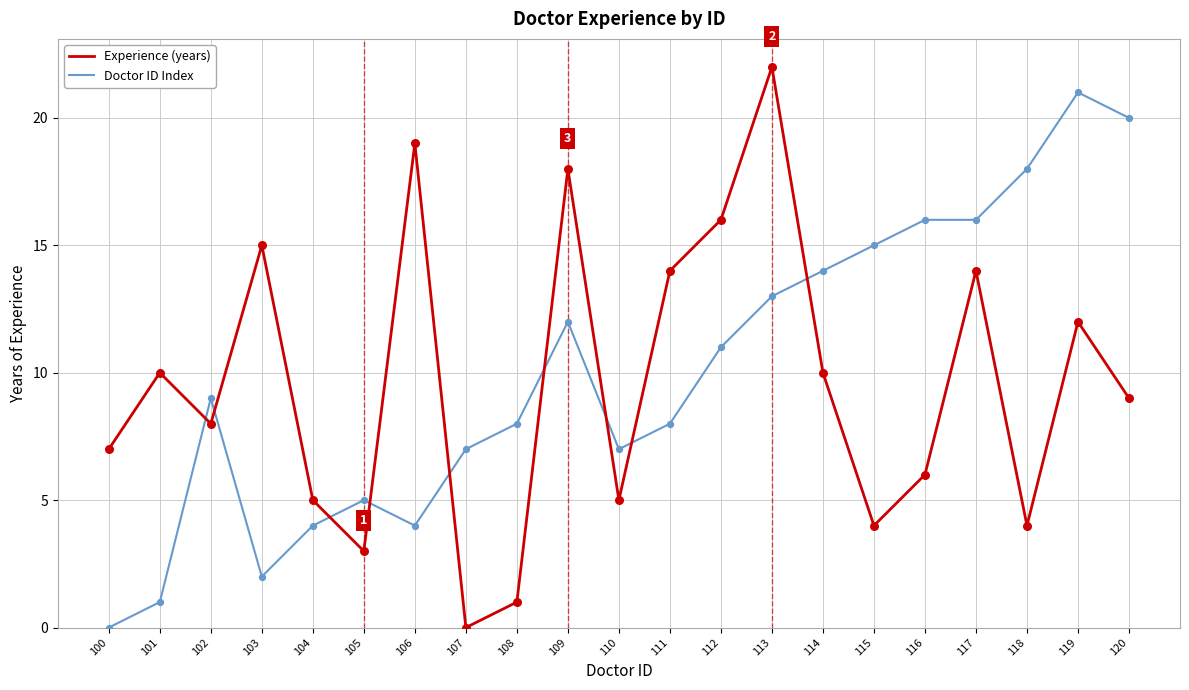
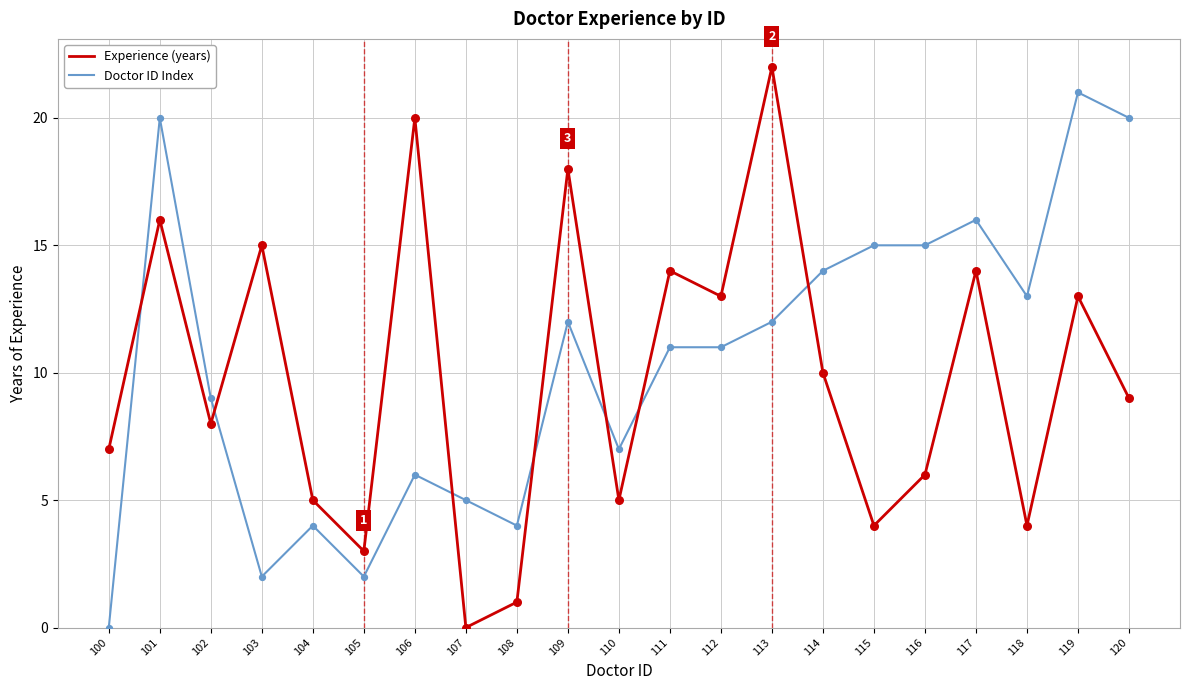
  {
    "Experience (years)": {
      "100": 7,
-     "101": 10,
+     "101": 16,
      "102": 8,
      "103": 15,
      "104": 5,
-     "106": 19,
+     "106": 20,
      "107": 0,
      "108": 1,
      "110": 5,
      "111": 14,
-     "112": 16,
+     "112": 13,
      "114": 10,
      "115": 4,
      "116": 6,
      "117": 14,
      "118": 4,
-     "119": 12,
+     "119": 13,
      "120": 9
    },
    "Doctor ID Index": {
      "100": 0,
-     "101": 1,
+     "101": 20,
      "102": 9,
      "103": 2,
      "104": 4,
-     "105": 5,
-     "106": 4,
-     "107": 7,
-     "108": 8,
+     "105": 2,
+     "106": 6,
+     "107": 5,
+     "108": 4,
      "109": 12,
      "110": 7,
-     "111": 8,
+     "111": 11,
      "112": 11,
-     "113": 13,
+     "113": 12,
      "114": 14,
      "115": 15,
-     "116": 16,
+     "116": 15,
      "117": 16,
-     "118": 18,
+     "118": 13,
      "119": 21,
      "120": 20
    }
  }
